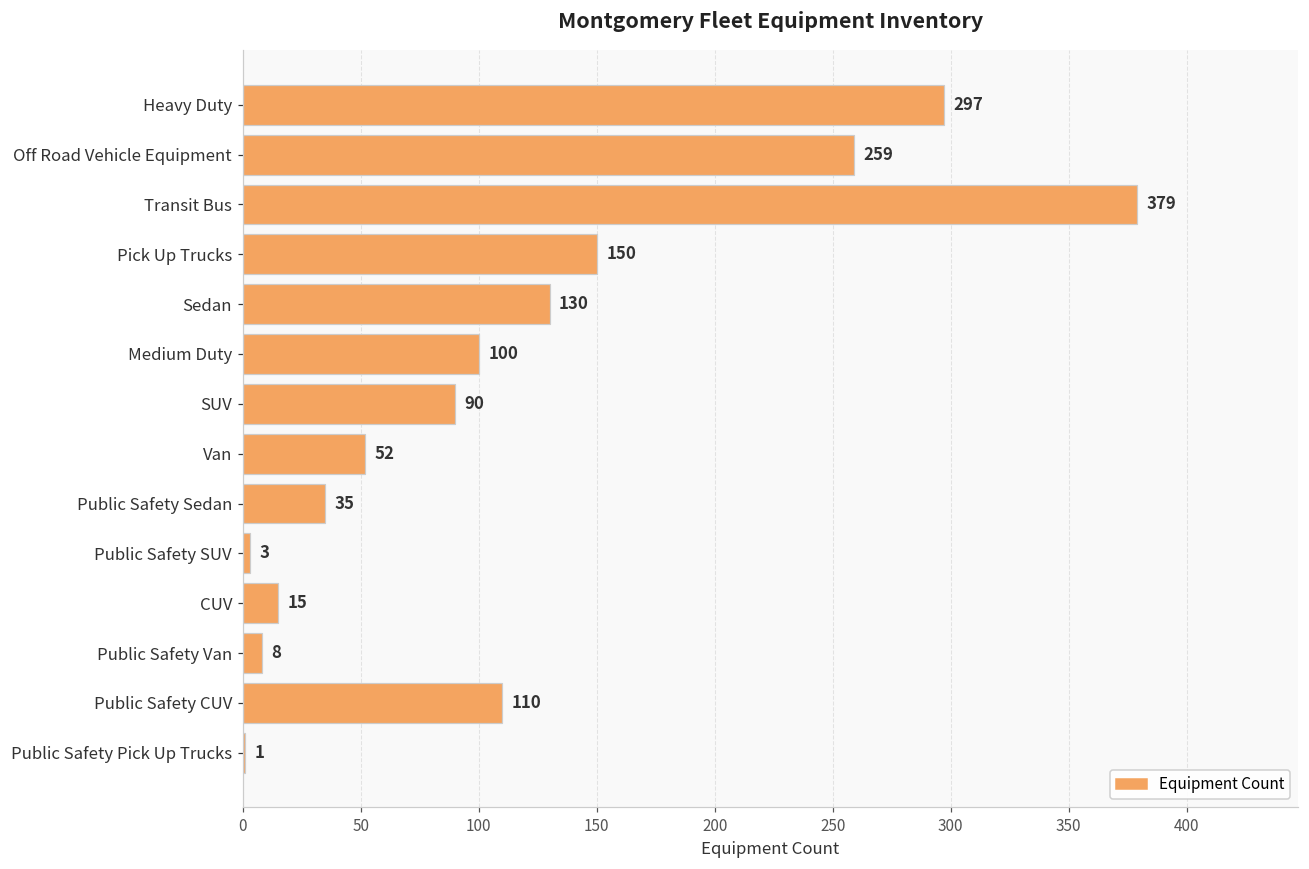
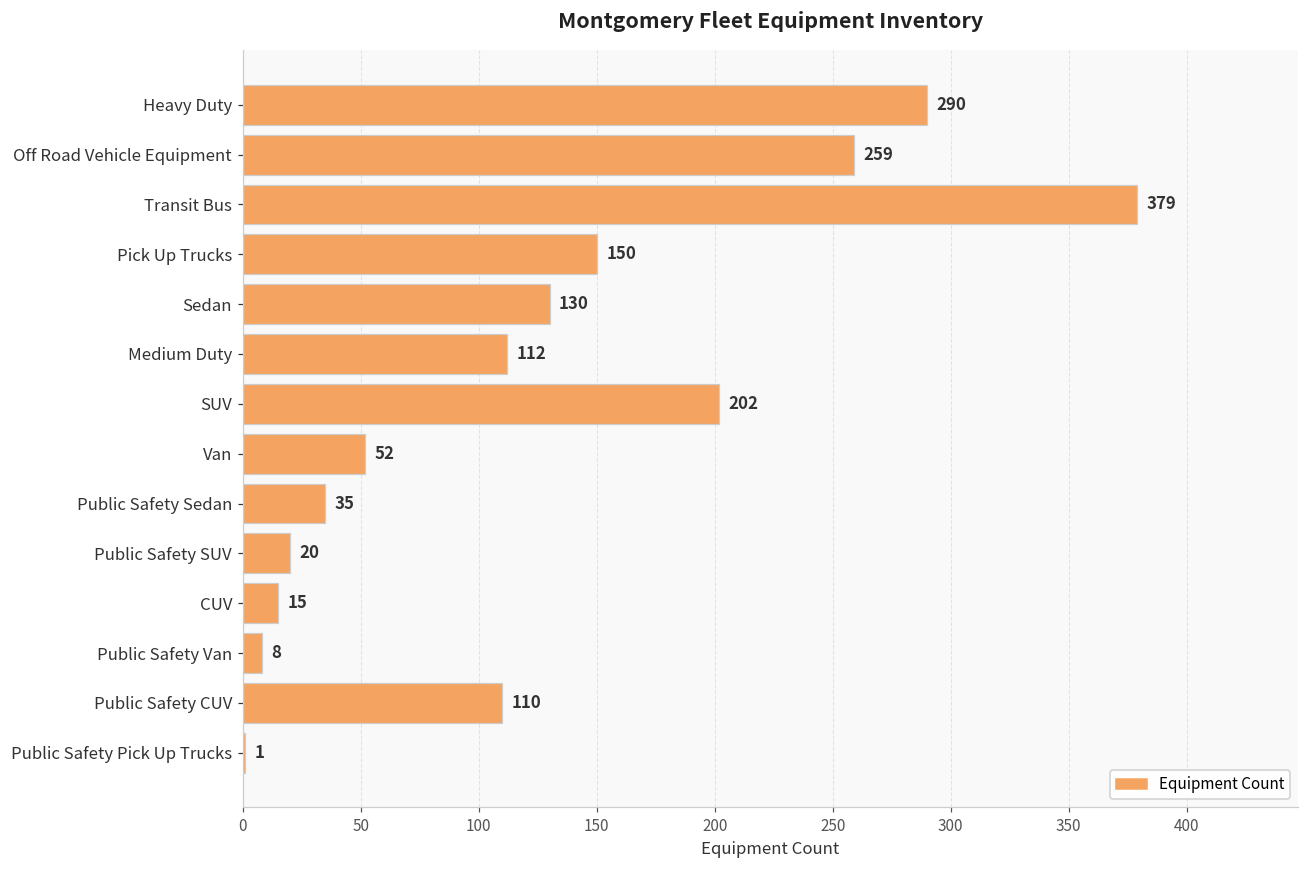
  {
-   "Heavy Duty": 297,
+   "Heavy Duty": 290,
    "Off Road Vehicle Equipment": 259,
    "Transit Bus": 379,
    "Pick Up Trucks": 150,
    "Sedan": 130,
-   "Medium Duty": 100,
-   "SUV": 90,
+   "Medium Duty": 112,
+   "SUV": 202,
    "Van": 52,
    "Public Safety Sedan": 35,
-   "Public Safety SUV": 3,
+   "Public Safety SUV": 20,
    "CUV": 15,
    "Public Safety Van": 8,
    "Public Safety CUV": 110,
    "Public Safety Pick Up Trucks": 1
  }
